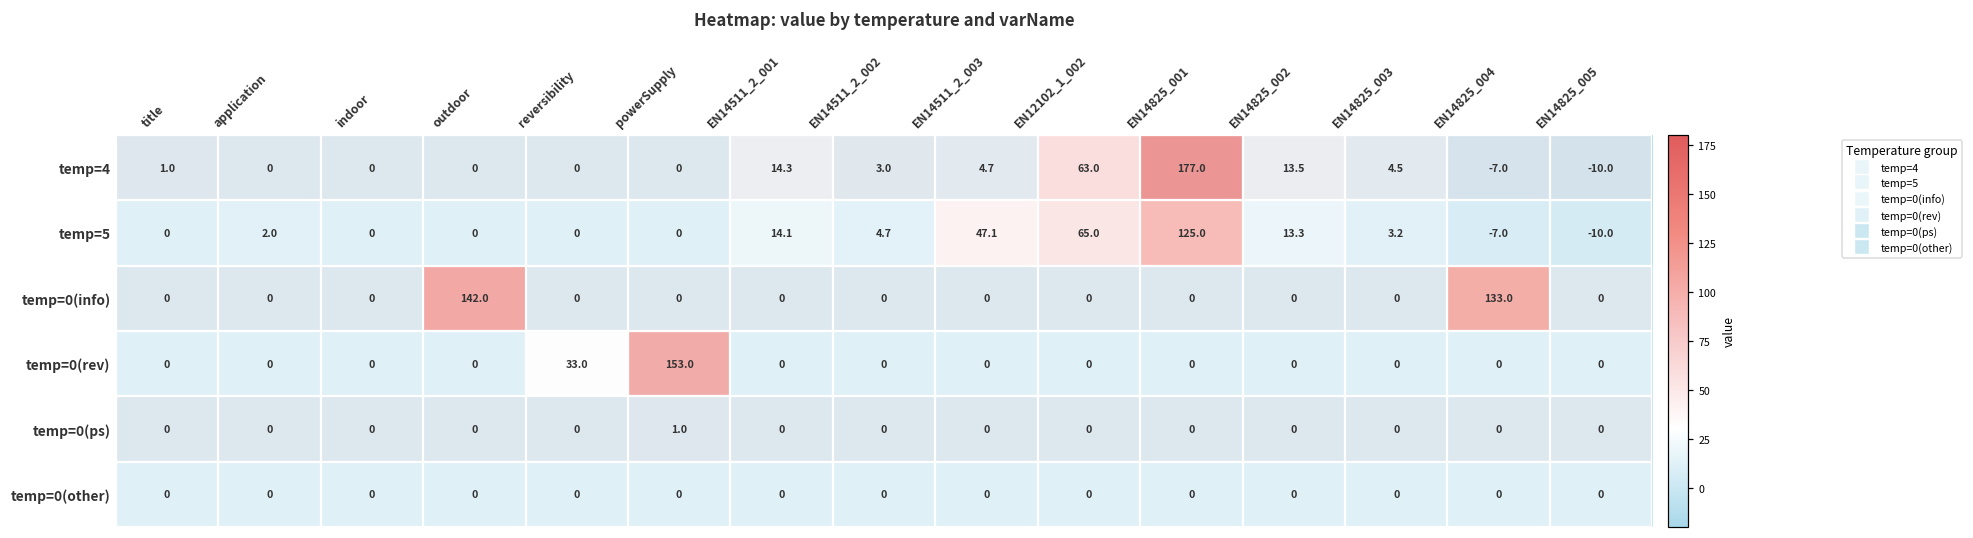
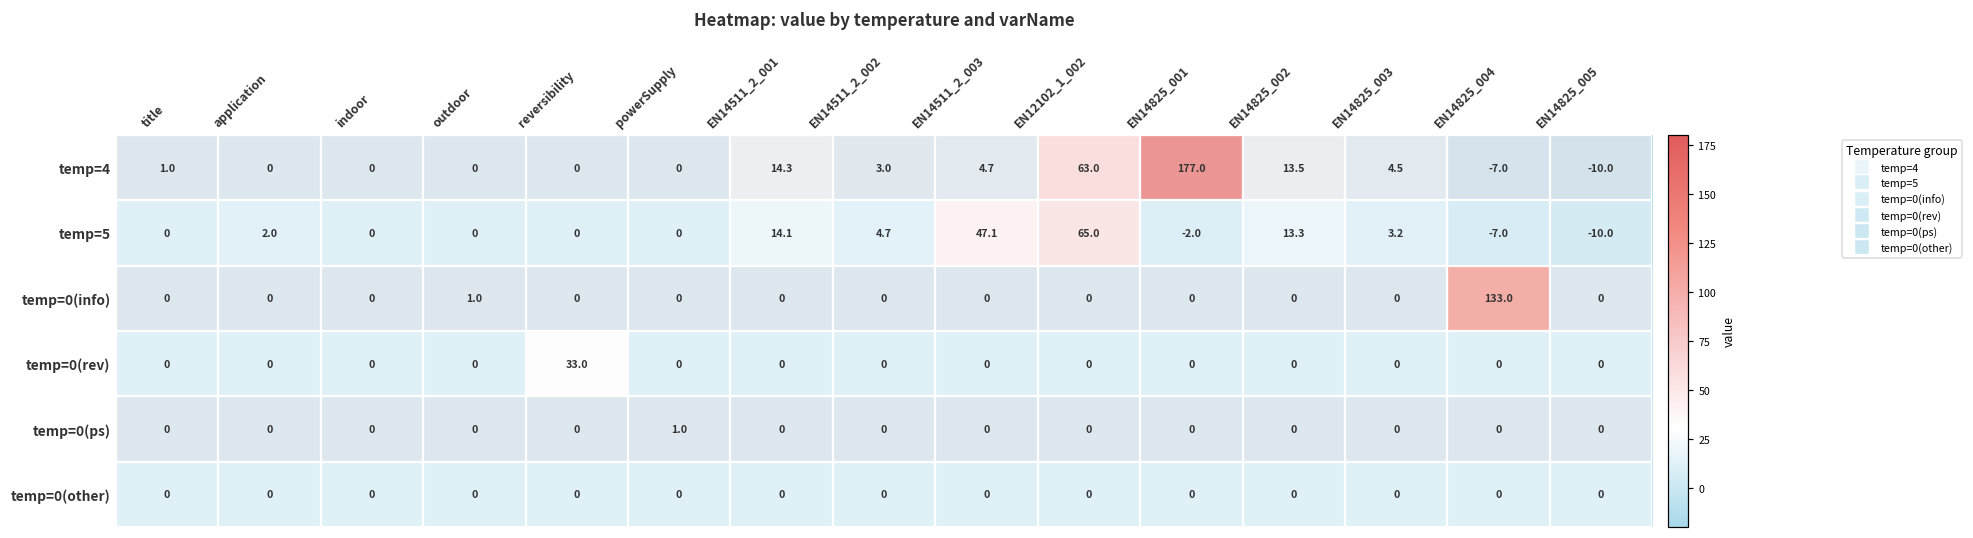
  {
    "temp=4": {
      "title": 1.0,
      "application": 0,
      "indoor": 0,
      "outdoor": 0,
      "reversibility": 0,
      "powerSupply": 0,
      "EN14511_2_001": 14.3,
      "EN14511_2_002": 3.0,
      "EN14511_2_003": 4.7,
      "EN12102_1_002": 63.0,
      "EN14825_001": 177.0,
      "EN14825_002": 13.5,
      "EN14825_003": 4.5,
      "EN14825_004": -7.0,
      "EN14825_005": -10.0
    },
    "temp=5": {
      "title": 0,
      "application": 2.0,
      "indoor": 0,
      "outdoor": 0,
      "reversibility": 0,
      "powerSupply": 0,
      "EN14511_2_001": 14.1,
      "EN14511_2_002": 4.7,
      "EN14511_2_003": 47.1,
      "EN12102_1_002": 65.0,
-     "EN14825_001": 125.0,
+     "EN14825_001": -2.0,
      "EN14825_002": 13.3,
      "EN14825_003": 3.2,
      "EN14825_004": -7.0,
      "EN14825_005": -10.0
    },
    "temp=0(info)": {
      "title": 0,
      "application": 0,
      "indoor": 0,
-     "outdoor": 142.0,
+     "outdoor": 1.0,
      "reversibility": 0,
      "powerSupply": 0,
      "EN14511_2_001": 0,
      "EN14511_2_002": 0,
      "EN14511_2_003": 0,
      "EN12102_1_002": 0,
      "EN14825_001": 0,
      "EN14825_002": 0,
      "EN14825_003": 0,
      "EN14825_004": 133.0,
      "EN14825_005": 0
    },
    "temp=0(rev)": {
      "title": 0,
      "application": 0,
      "indoor": 0,
      "outdoor": 0,
      "reversibility": 33.0,
-     "powerSupply": 153.0,
+     "powerSupply": 0,
      "EN14511_2_001": 0,
      "EN14511_2_002": 0,
      "EN14511_2_003": 0,
      "EN12102_1_002": 0,
      "EN14825_001": 0,
      "EN14825_002": 0,
      "EN14825_003": 0,
      "EN14825_004": 0,
      "EN14825_005": 0
    },
    "temp=0(ps)": {
      "title": 0,
      "application": 0,
      "indoor": 0,
      "outdoor": 0,
      "reversibility": 0,
      "powerSupply": 1.0,
      "EN14511_2_001": 0,
      "EN14511_2_002": 0,
      "EN14511_2_003": 0,
      "EN12102_1_002": 0,
      "EN14825_001": 0,
      "EN14825_002": 0,
      "EN14825_003": 0,
      "EN14825_004": 0,
      "EN14825_005": 0
    },
    "temp=0(other)": {
      "title": 0,
      "application": 0,
      "indoor": 0,
      "outdoor": 0,
      "reversibility": 0,
      "powerSupply": 0,
      "EN14511_2_001": 0,
      "EN14511_2_002": 0,
      "EN14511_2_003": 0,
      "EN12102_1_002": 0,
      "EN14825_001": 0,
      "EN14825_002": 0,
      "EN14825_003": 0,
      "EN14825_004": 0,
      "EN14825_005": 0
    }
  }
